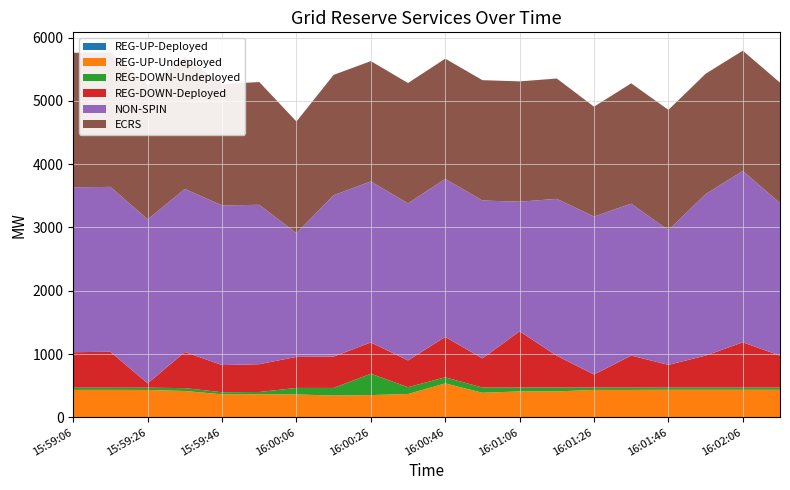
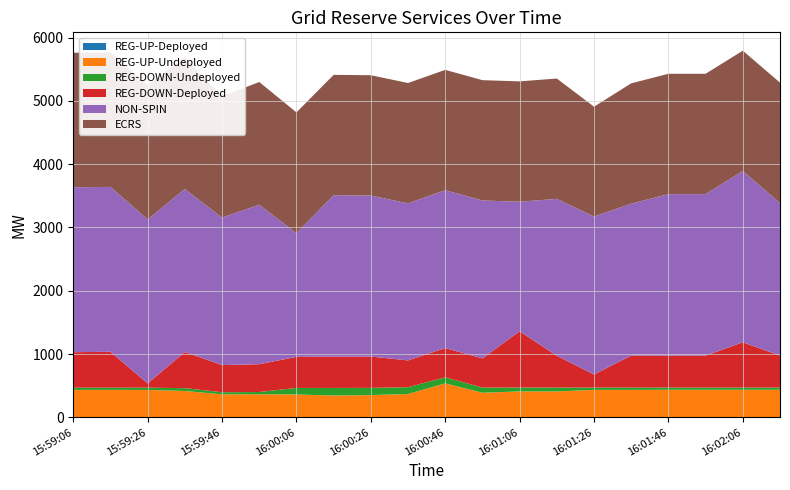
  {
    "REG-DOWN-Undeployed": {
-     "16:00:26": 300
+     "16:00:26": 100
    },
    "REG-DOWN-Deployed": {
-     "16:00:46": 600,
-     "16:01:46": 400
+     "16:00:46": 500,
+     "16:01:46": 500
    },
    "NON-SPIN": {
-     "15:59:46": 2500,
-     "16:01:46": 2100
+     "15:59:46": 2300,
+     "16:01:46": 2600
    },
    "ECRS": {
      "15:59:06": 2100,
-     "16:00:06": 1800,
+     "16:00:06": 1900,
      "16:00:26": 1900,
      "16:00:46": 1900,
      "16:01:06": 1900,
      "16:01:26": 1700,
      "16:01:46": 1900,
      "16:02:06": 1900
    }
  }
